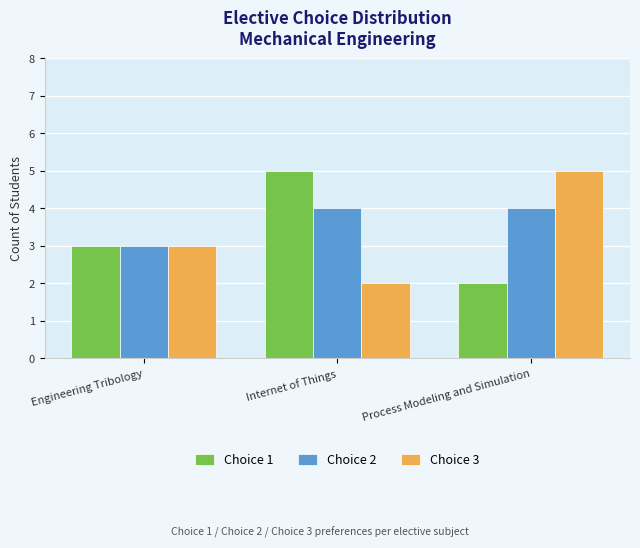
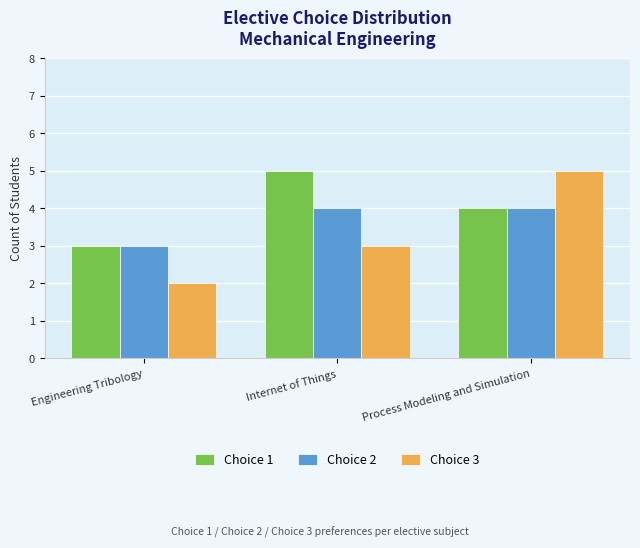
  {
    "Choice 1": {
      "Engineering Tribology": 3,
      "Internet of Things": 5,
-     "Process Modeling and Simulation": 2
+     "Process Modeling and Simulation": 4
    },
    "Choice 2": {
      "Engineering Tribology": 3,
      "Internet of Things": 4,
      "Process Modeling and Simulation": 4
    },
    "Choice 3": {
-     "Engineering Tribology": 3,
-     "Internet of Things": 2,
+     "Engineering Tribology": 2,
+     "Internet of Things": 3,
      "Process Modeling and Simulation": 5
    }
  }
